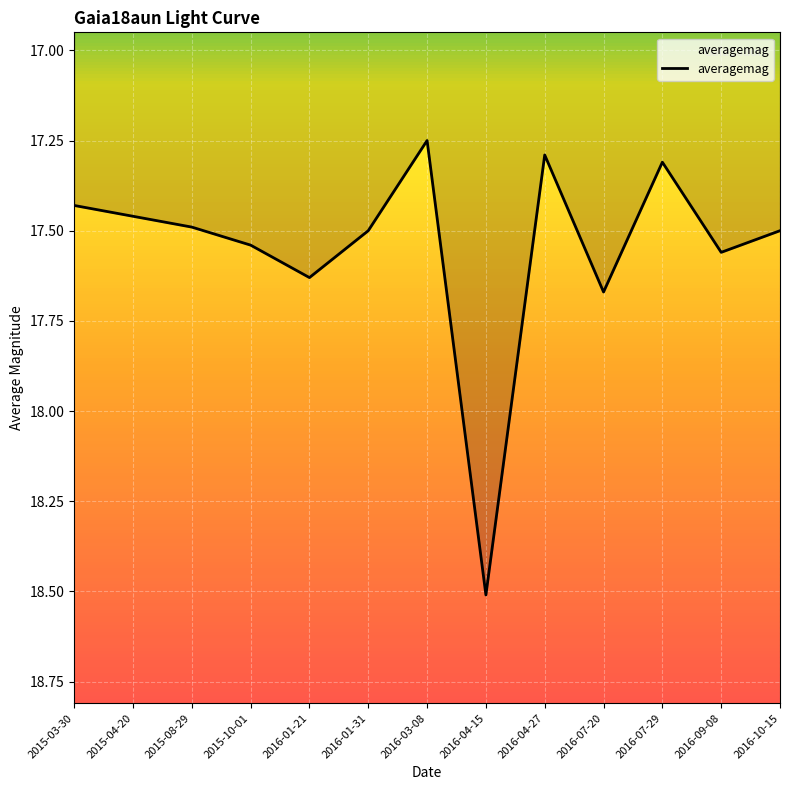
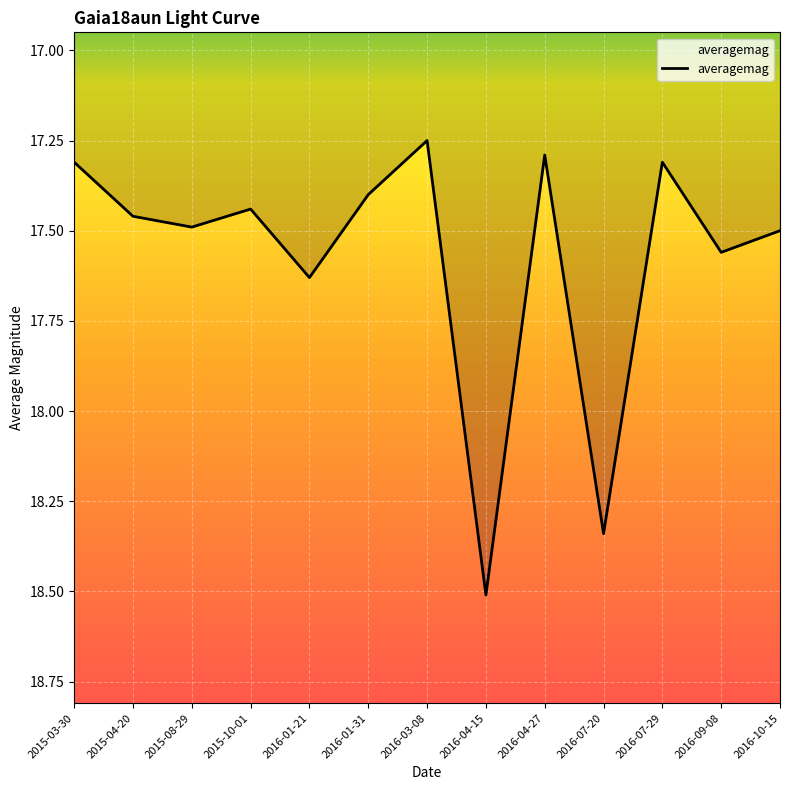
  {
-   "2015-03-30": 17.43,
+   "2015-03-30": 17.31,
    "2015-04-20": 17.46,
    "2015-08-29": 17.49,
-   "2015-10-01": 17.54,
+   "2015-10-01": 17.44,
    "2016-01-21": 17.63,
-   "2016-01-31": 17.5,
+   "2016-01-31": 17.4,
    "2016-03-08": 17.25,
    "2016-04-15": 18.51,
    "2016-04-27": 17.29,
-   "2016-07-20": 17.67,
+   "2016-07-20": 18.34,
    "2016-07-29": 17.31,
    "2016-09-08": 17.56,
    "2016-10-15": 17.50
  }
